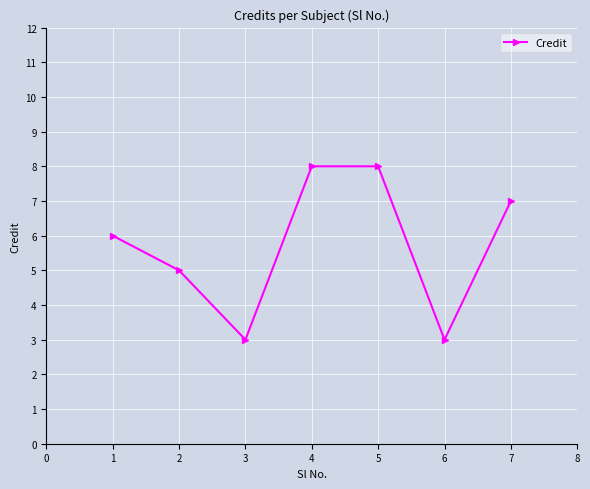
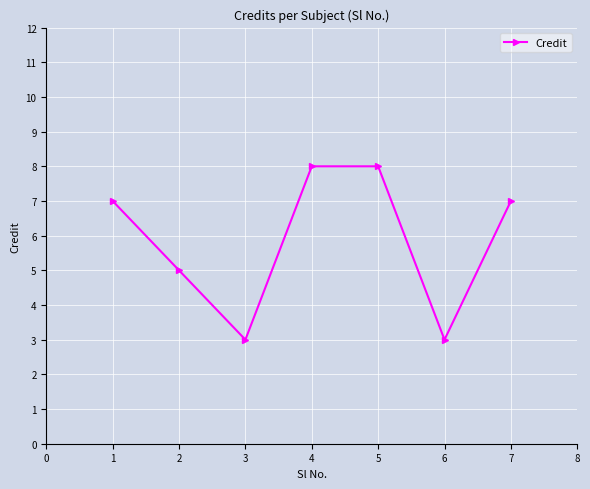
  {
-   "1": 6,
+   "1": 7,
    "2": 5,
    "3": 3,
    "4": 8,
    "5": 8,
    "6": 3,
    "7": 7
  }
